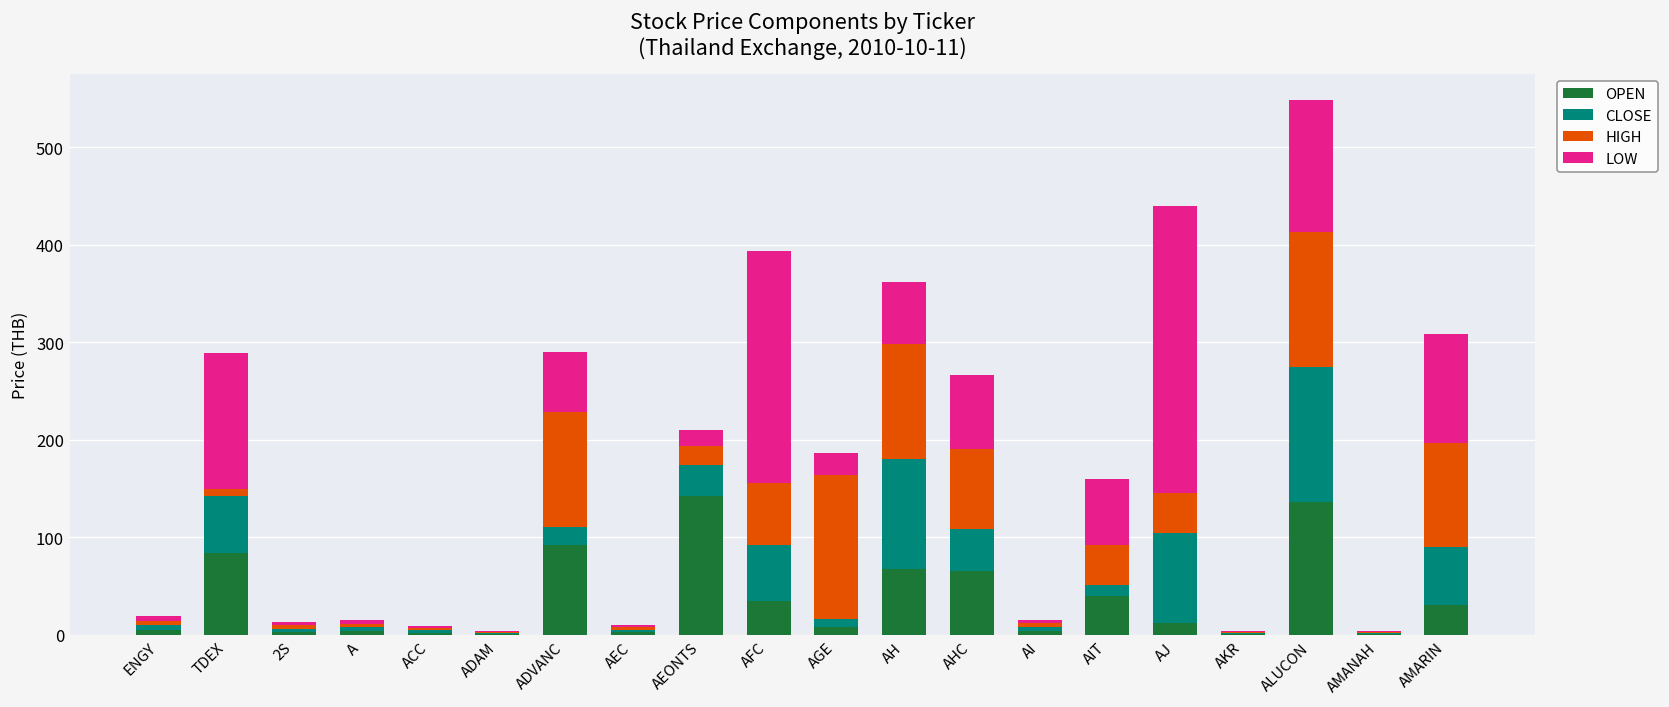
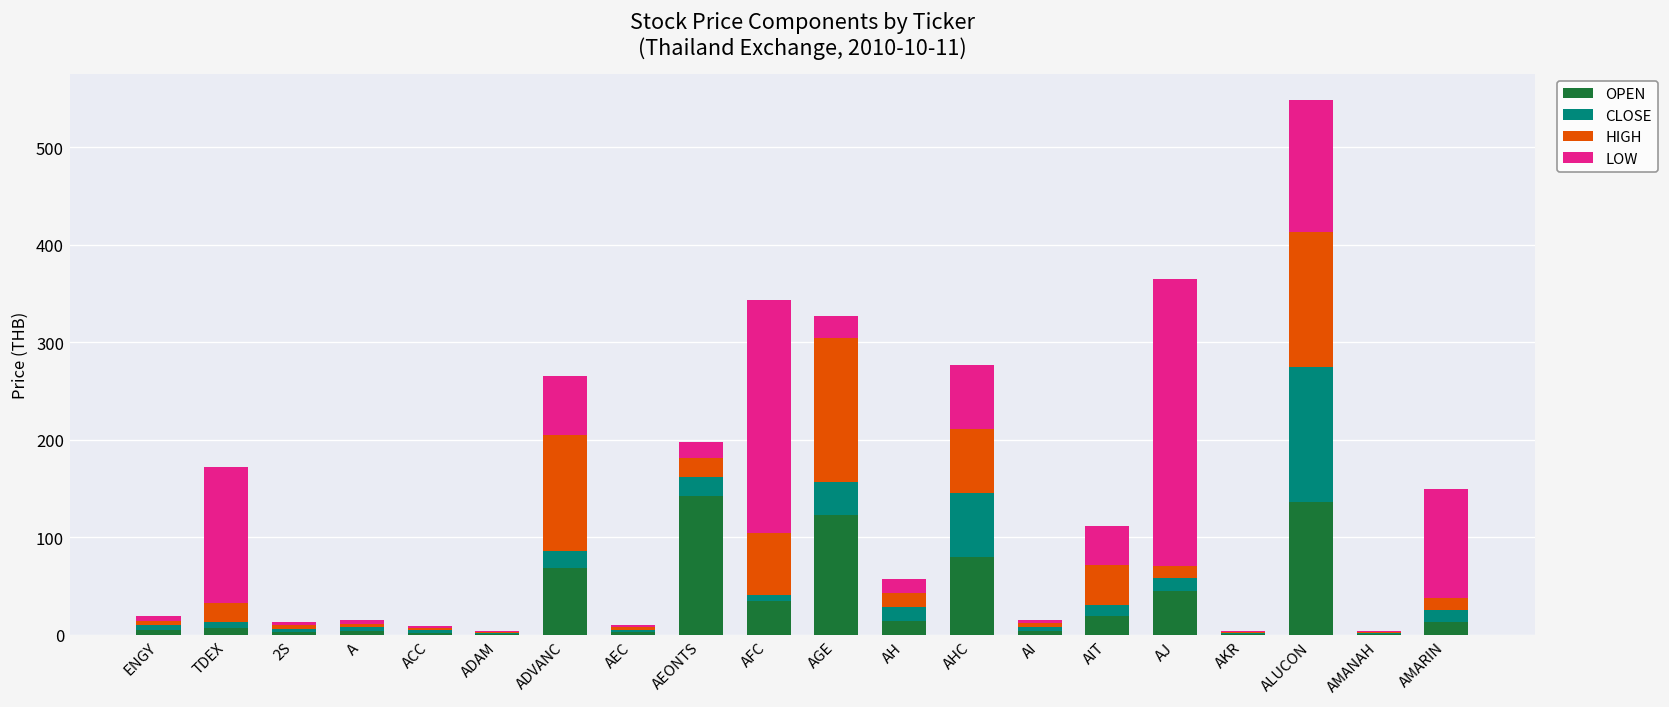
  {
    "OPEN": {
      "ENGY": 0,
-     "TDEX": 80,
+     "TDEX": 10,
      "2S": 0,
      "A": 0,
-     "ADVANC": 90,
+     "ADVANC": 70,
      "AEONTS": 140,
      "AFC": 40,
-     "AGE": 10,
-     "AH": 70,
-     "AHC": 70,
+     "AGE": 120,
+     "AH": 10,
+     "AHC": 80,
      "AI": 0,
-     "AIT": 40,
-     "AJ": 10,
+     "AIT": 20,
+     "AJ": 40,
      "ALUCON": 140,
-     "AMARIN": 30
+     "AMARIN": 10
    },
    "CLOSE": {
      "ENGY": 0,
-     "TDEX": 60,
+     "TDEX": 10,
      "2S": 0,
      "A": 0,
      "ADVANC": 20,
-     "AEONTS": 30,
-     "AFC": 60,
-     "AGE": 10,
-     "AH": 110,
-     "AHC": 40,
+     "AEONTS": 20,
+     "AFC": 10,
+     "AGE": 30,
+     "AH": 10,
+     "AHC": 70,
      "AI": 0,
      "AIT": 10,
-     "AJ": 90,
+     "AJ": 10,
      "ALUCON": 140,
-     "AMARIN": 60
+     "AMARIN": 10
    },
    "HIGH": {
      "ENGY": 0,
-     "TDEX": 10,
+     "TDEX": 20,
      "2S": 0,
      "A": 0,
      "ADVANC": 120,
      "AEONTS": 20,
      "AFC": 60,
      "AGE": 150,
-     "AH": 120,
-     "AHC": 80,
+     "AH": 10,
+     "AHC": 70,
      "AI": 0,
      "AIT": 40,
-     "AJ": 40,
+     "AJ": 10,
      "ALUCON": 140,
-     "AMARIN": 110
+     "AMARIN": 10
    },
    "LOW": {
      "ENGY": 0,
      "TDEX": 140,
      "2S": 0,
      "A": 0,
      "ADVANC": 60,
      "AEONTS": 20,
      "AFC": 240,
      "AGE": 20,
-     "AH": 60,
-     "AHC": 80,
+     "AH": 10,
+     "AHC": 70,
      "AI": 0,
-     "AIT": 70,
+     "AIT": 40,
      "AJ": 290,
      "ALUCON": 140,
      "AMARIN": 110
    }
  }
